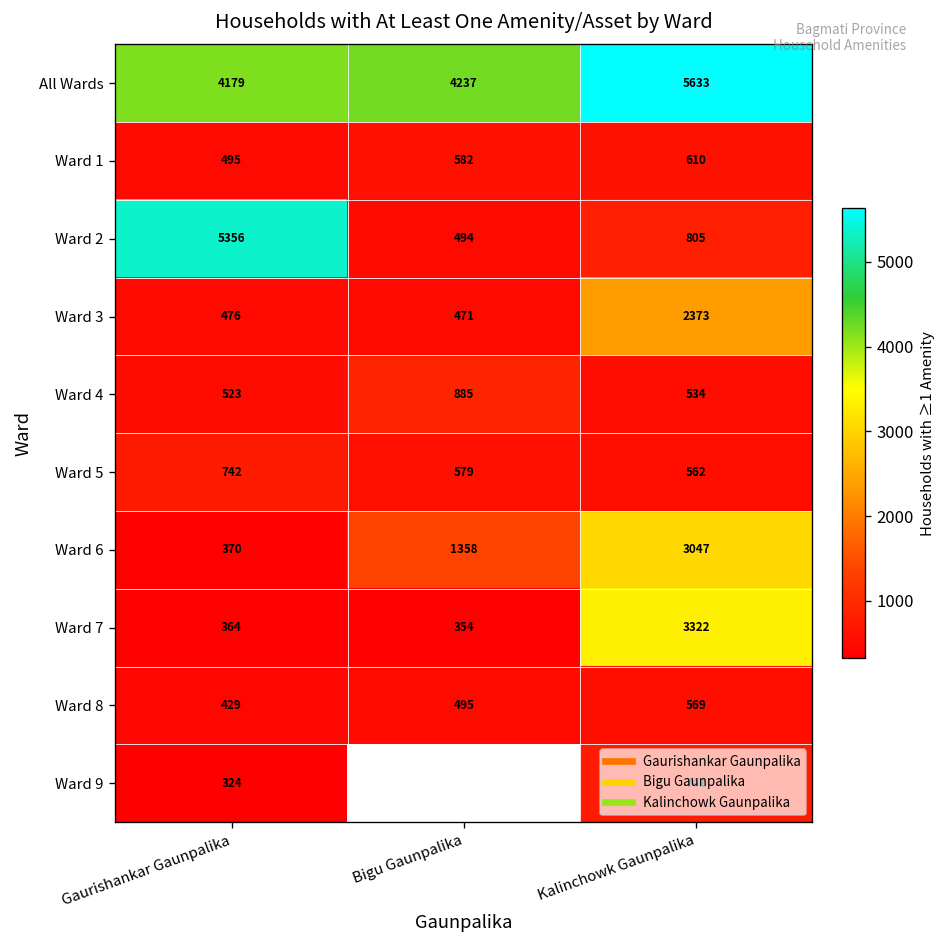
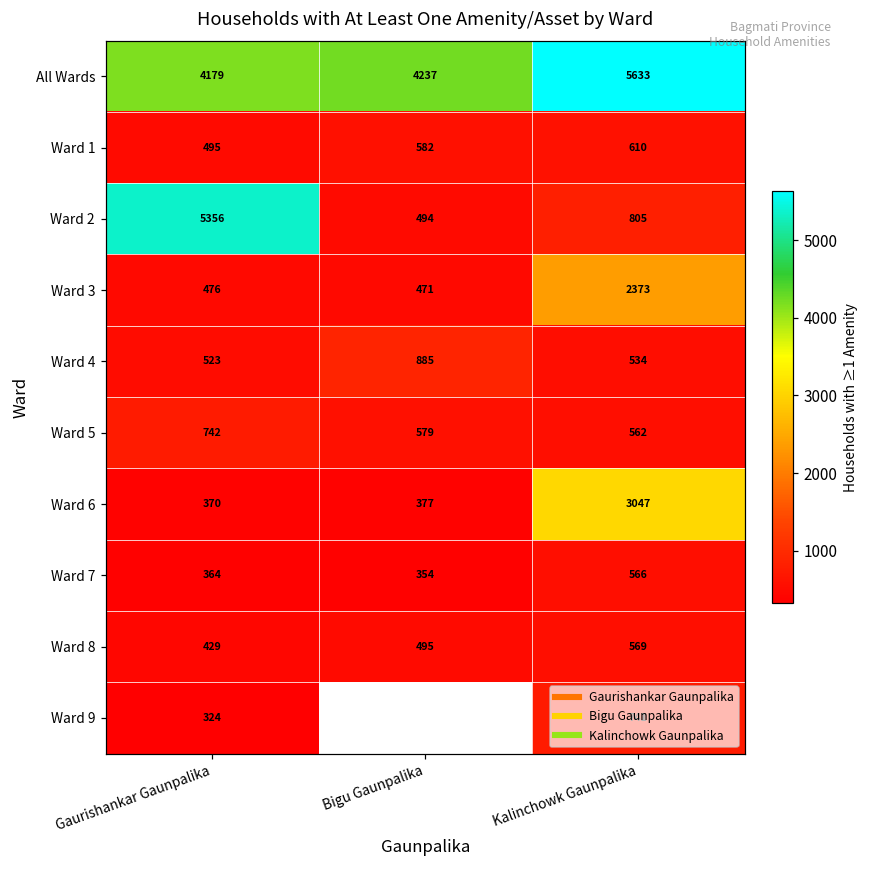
  {
    "All Wards": {
      "Gaurishankar Gaunpalika": 4179,
      "Bigu Gaunpalika": 4237,
      "Kalinchowk Gaunpalika": 5633
    },
    "Ward 1": {
      "Gaurishankar Gaunpalika": 495,
      "Bigu Gaunpalika": 582,
      "Kalinchowk Gaunpalika": 610
    },
    "Ward 2": {
      "Gaurishankar Gaunpalika": 5356,
      "Bigu Gaunpalika": 494,
      "Kalinchowk Gaunpalika": 805
    },
    "Ward 3": {
      "Gaurishankar Gaunpalika": 476,
      "Bigu Gaunpalika": 471,
      "Kalinchowk Gaunpalika": 2373
    },
    "Ward 4": {
      "Gaurishankar Gaunpalika": 523,
      "Bigu Gaunpalika": 885,
      "Kalinchowk Gaunpalika": 534
    },
    "Ward 5": {
      "Gaurishankar Gaunpalika": 742,
      "Bigu Gaunpalika": 579,
      "Kalinchowk Gaunpalika": 562
    },
    "Ward 6": {
      "Gaurishankar Gaunpalika": 370,
-     "Bigu Gaunpalika": 1358,
+     "Bigu Gaunpalika": 377,
      "Kalinchowk Gaunpalika": 3047
    },
    "Ward 7": {
      "Gaurishankar Gaunpalika": 364,
      "Bigu Gaunpalika": 354,
-     "Kalinchowk Gaunpalika": 3322
+     "Kalinchowk Gaunpalika": 566
    },
    "Ward 8": {
      "Gaurishankar Gaunpalika": 429,
      "Bigu Gaunpalika": 495,
      "Kalinchowk Gaunpalika": 569
    },
    "Ward 9": {
      "Gaurishankar Gaunpalika": 324
    }
  }
